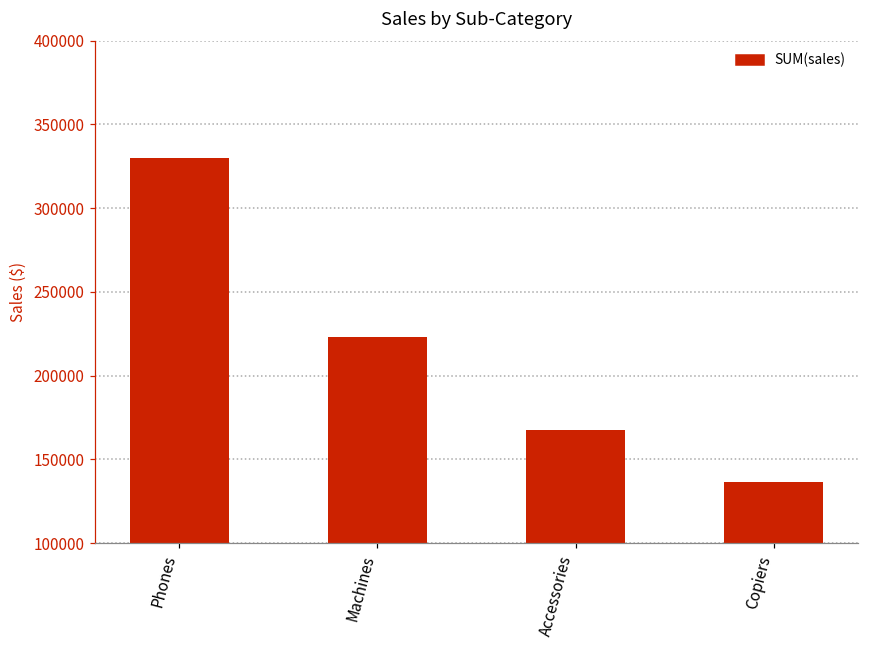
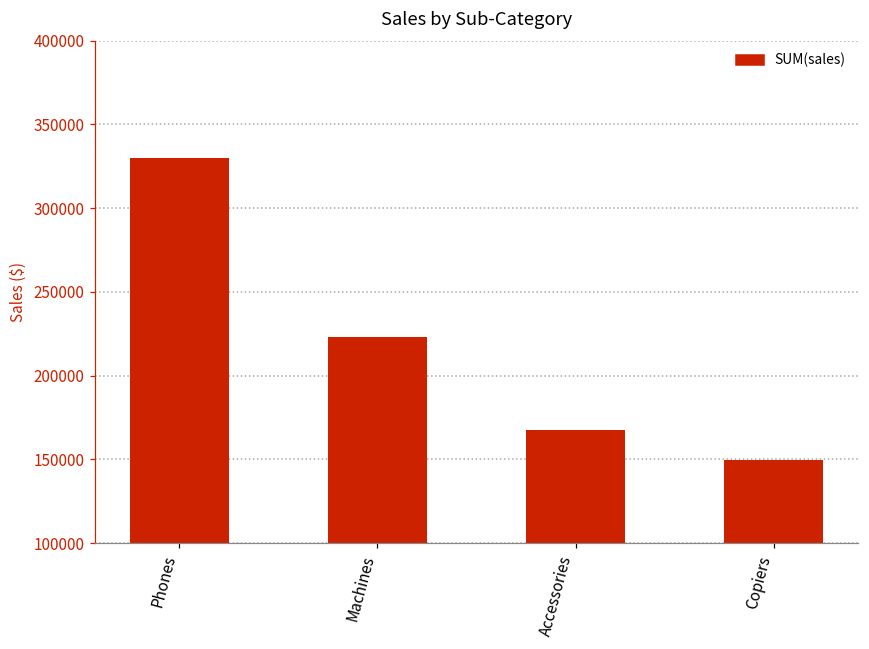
  {
    "Phones": 330000,
    "Machines": 223000,
    "Accessories": 167000,
-   "Copiers": 136000
+   "Copiers": 150000
  }
